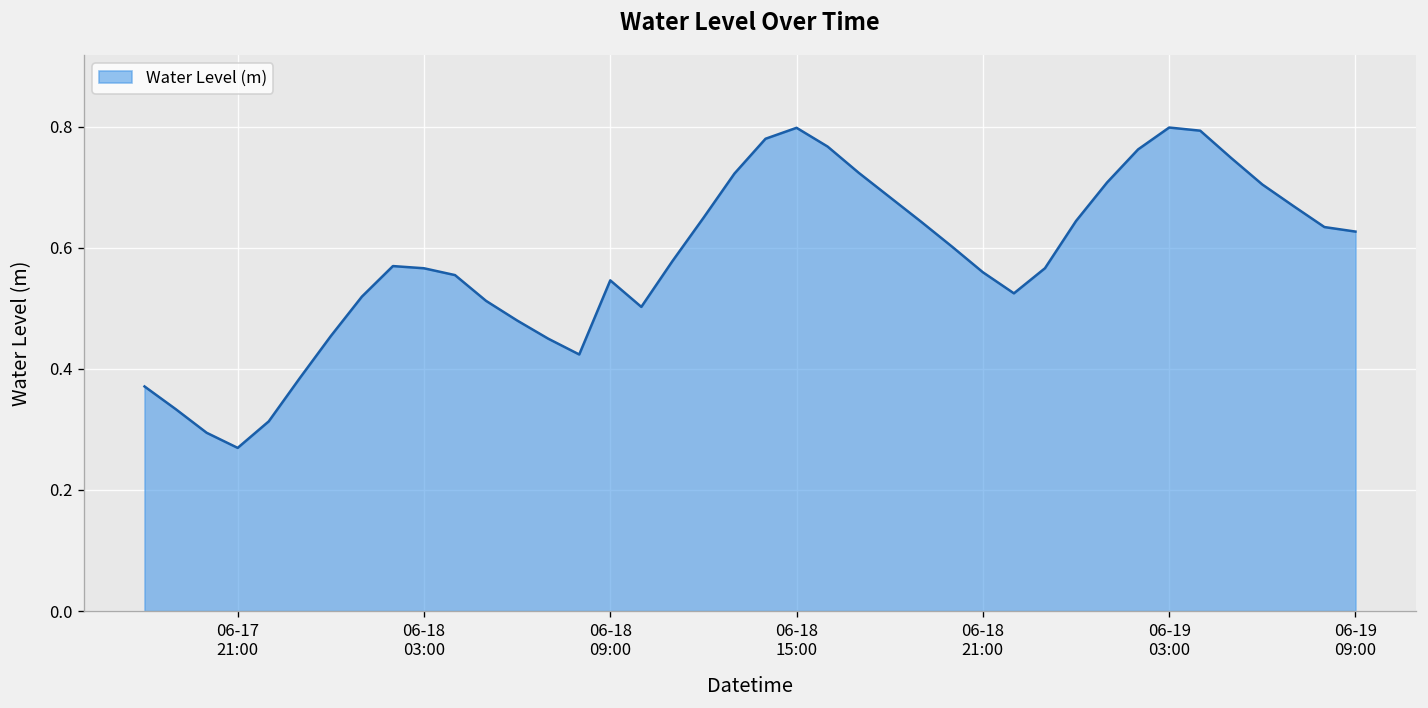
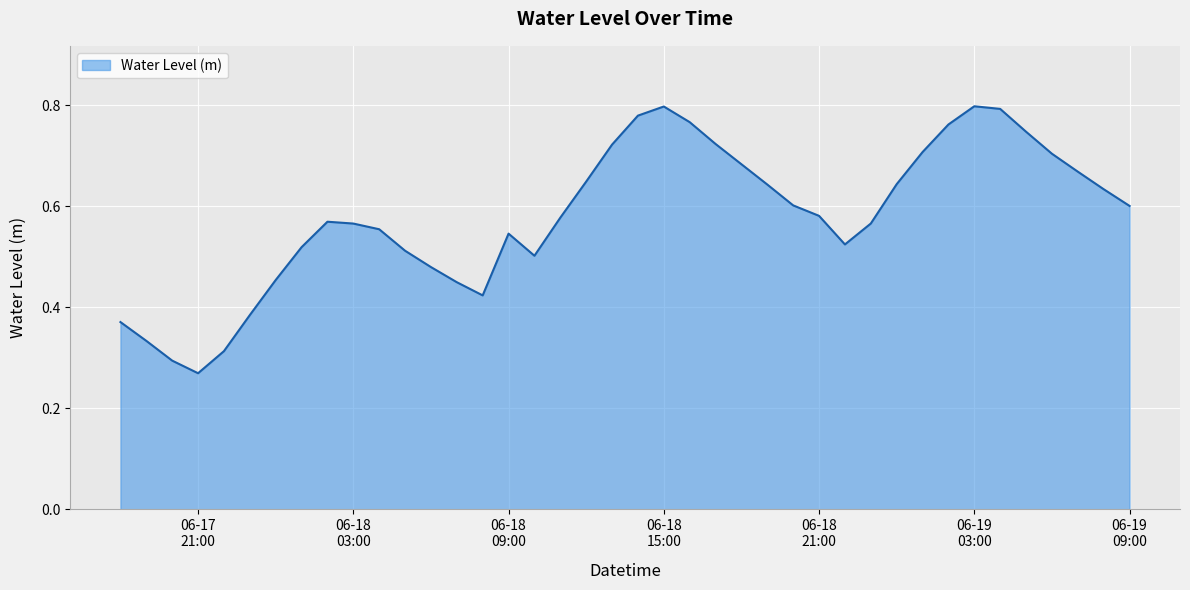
  {
    "06-17 21:00": 0.27,
    "06-18 03:00": 0.57,
    "06-18 09:00": 0.55,
    "06-18 15:00": 0.80,
-   "06-18 21:00": 0.56,
+   "06-18 21:00": 0.58,
    "06-19 03:00": 0.80,
-   "06-19 09:00": 0.63
+   "06-19 09:00": 0.60
  }
